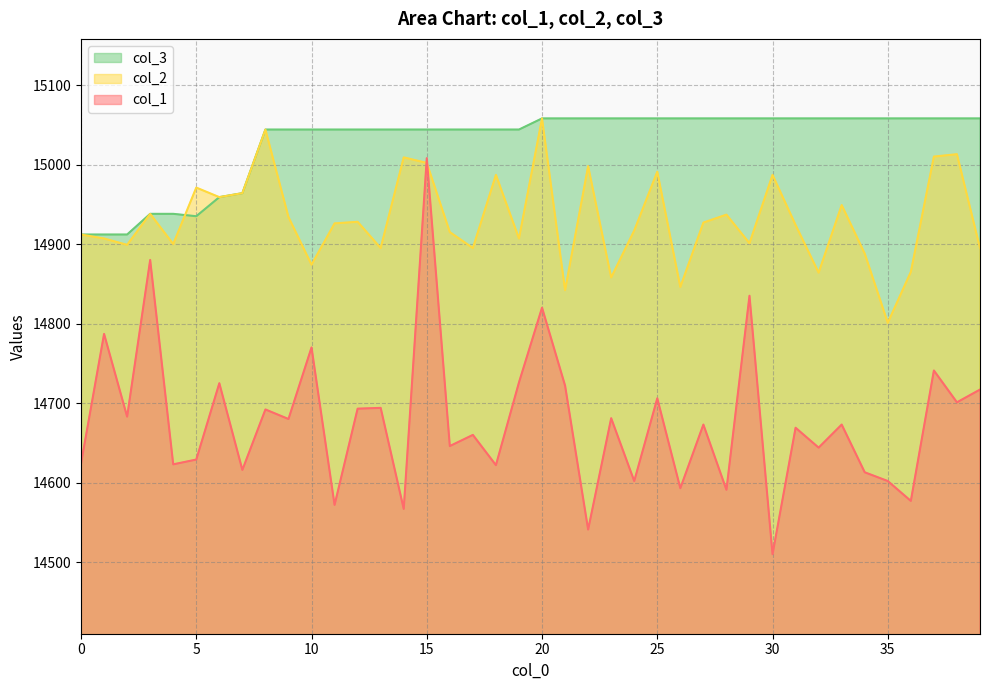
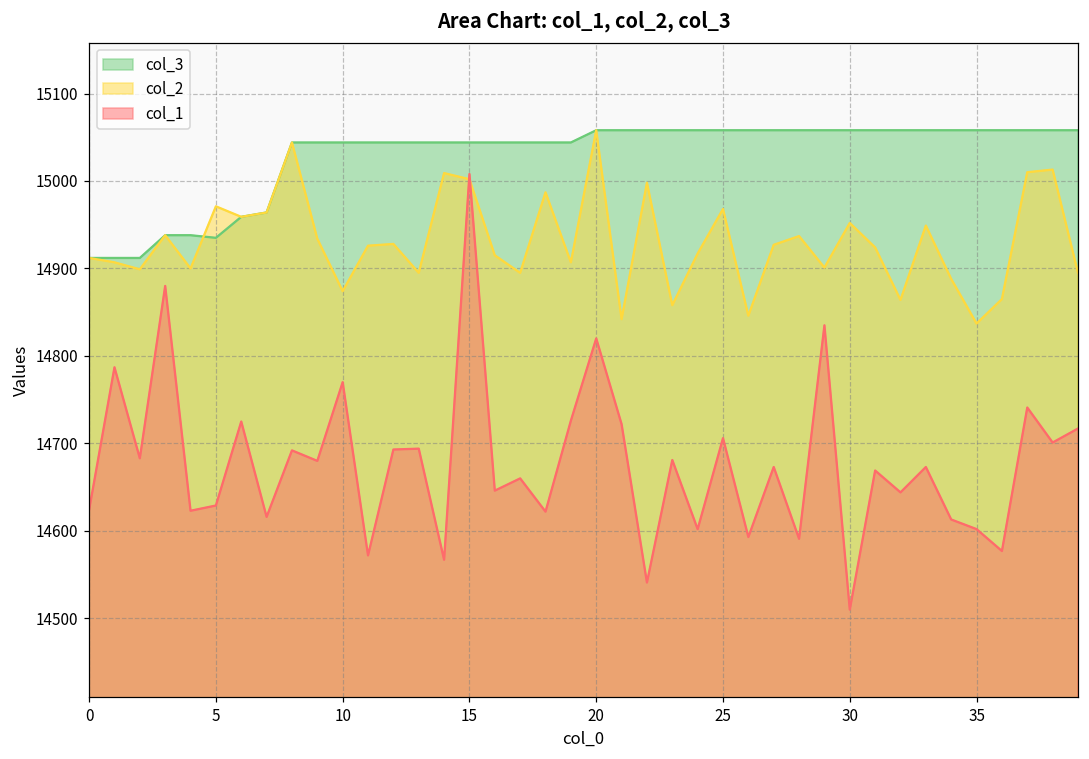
  {
    "col_3": {
      "5": 14940,
      "10": 15040,
      "15": 15040,
      "25": 15060,
      "30": 15060,
      "35": 15060
    },
    "col_2": {
      "5": 14970,
      "10": 14870,
      "15": 15000,
-     "25": 14990,
-     "30": 14990,
-     "35": 14800
+     "25": 14970,
+     "30": 14950,
+     "35": 14840
    },
    "col_1": {
      "0": 14620,
      "5": 14630,
      "10": 14770,
      "15": 15010,
      "20": 14820,
      "25": 14710,
      "30": 14510,
      "35": 14600
    }
  }
